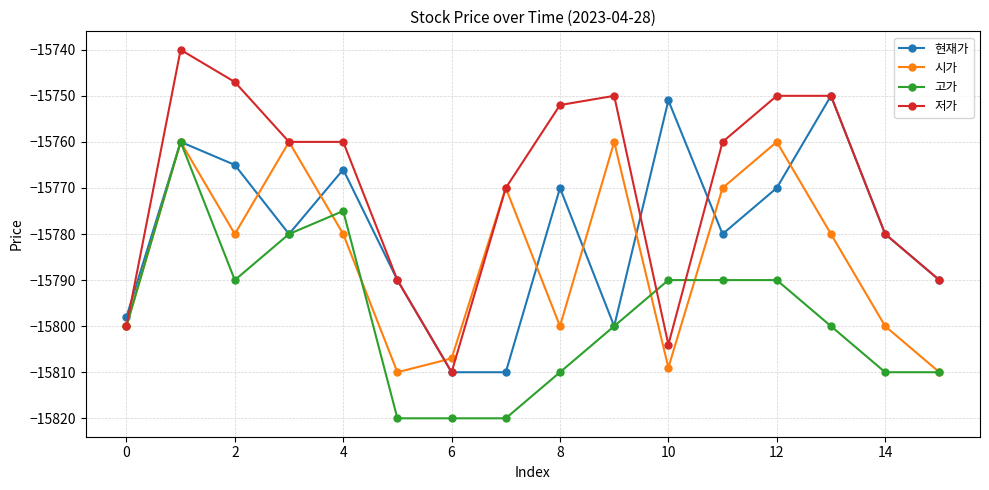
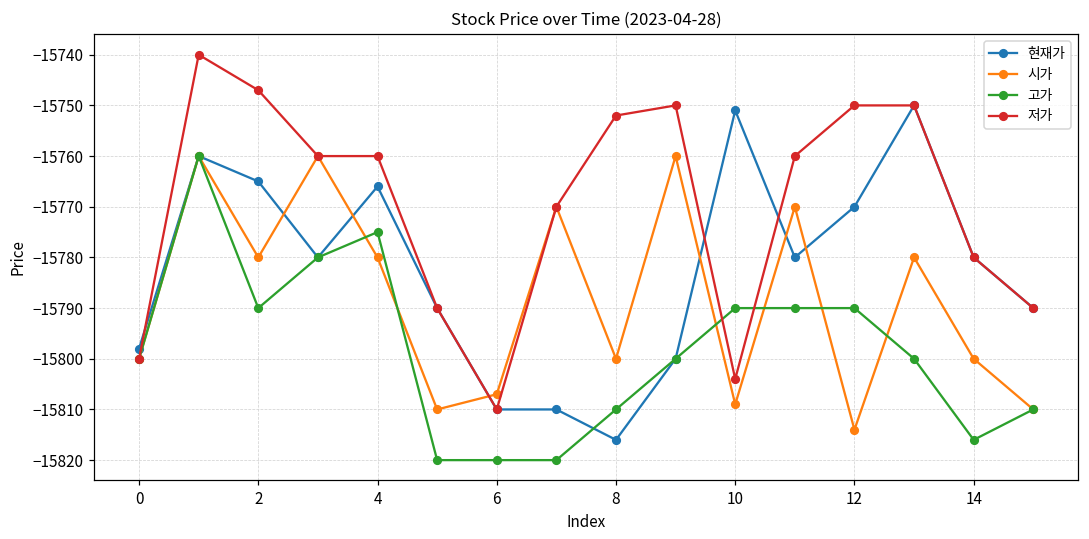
  {
    "현재가": {
      "0": -15798,
      "2": -15765,
      "4": -15766,
-     "8": -15770,
+     "8": -15816,
      "10": -15751,
      "12": -15770
    },
    "시가": {
      "2": -15780,
      "4": -15780,
      "6": -15807,
      "8": -15800,
      "10": -15809,
-     "12": -15760,
+     "12": -15814,
      "14": -15800
    },
    "고가": {
      "2": -15790,
      "4": -15775,
      "6": -15820,
      "8": -15810,
      "10": -15790,
      "12": -15790,
-     "14": -15810
+     "14": -15816
    },
    "저가": {
      "2": -15747,
      "4": -15760,
      "8": -15752,
      "10": -15804,
      "12": -15750
    }
  }
